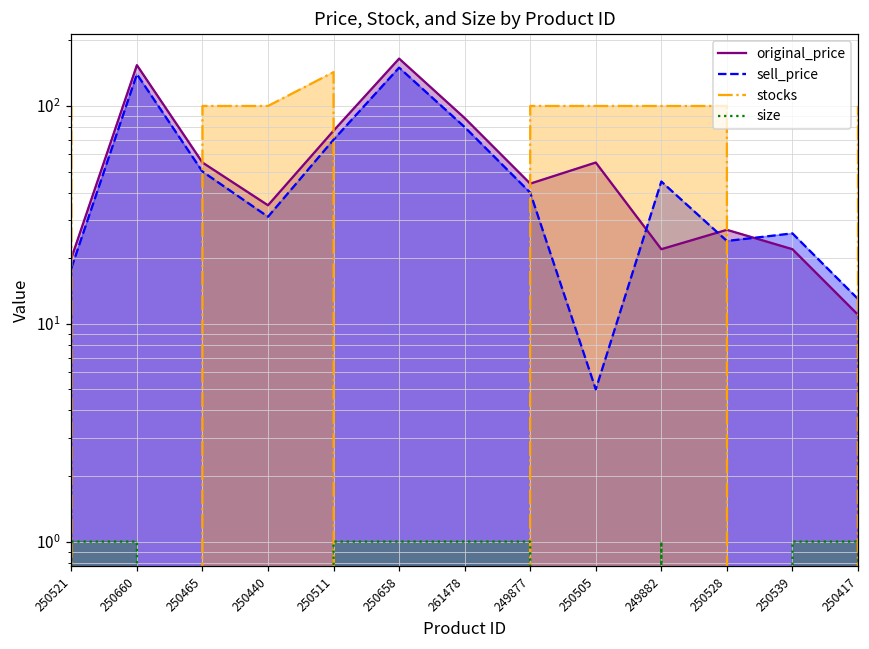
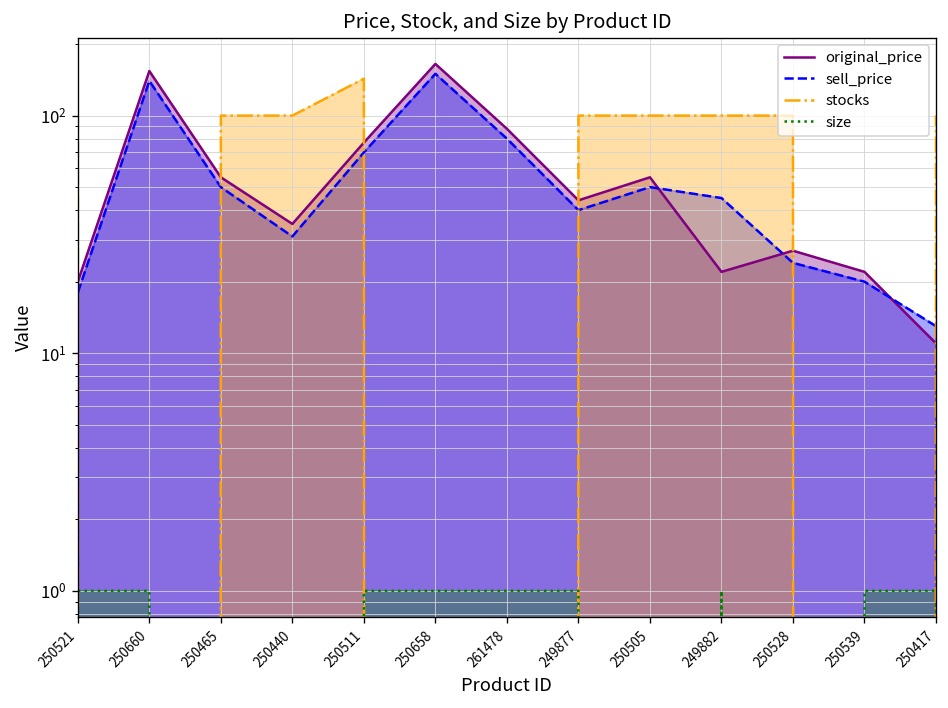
  {
    "original_price": {
      "250521": 20,
      "250660": 150,
      "250465": 55,
      "250440": 35,
      "250511": 77,
      "250658": 170,
      "261478": 90,
      "249877": 44,
      "250505": 55,
      "249882": 22,
      "250528": 27,
      "250539": 22,
      "250417": 11
    },
    "sell_price": {
      "250521": 18,
      "250660": 140,
      "250465": 50,
      "250440": 31,
      "250511": 70,
      "250658": 150,
      "261478": 80,
      "249877": 40,
-     "250505": 5,
+     "250505": 50,
      "249882": 45,
      "250528": 24,
-     "250539": 26,
+     "250539": 20,
      "250417": 13
    },
    "stocks": {
      "250521": 100,
      "250465": 100,
      "250440": 100,
      "250511": 140,
      "249877": 100,
      "250505": 100,
      "249882": 100,
      "250417": 100
    },
    "size": {
      "250521": 1,
      "250660": 1,
      "250511": 1,
      "250658": 1,
      "261478": 1,
      "249877": 1,
      "249882": 1,
      "250539": 1,
      "250417": 1
    }
  }
